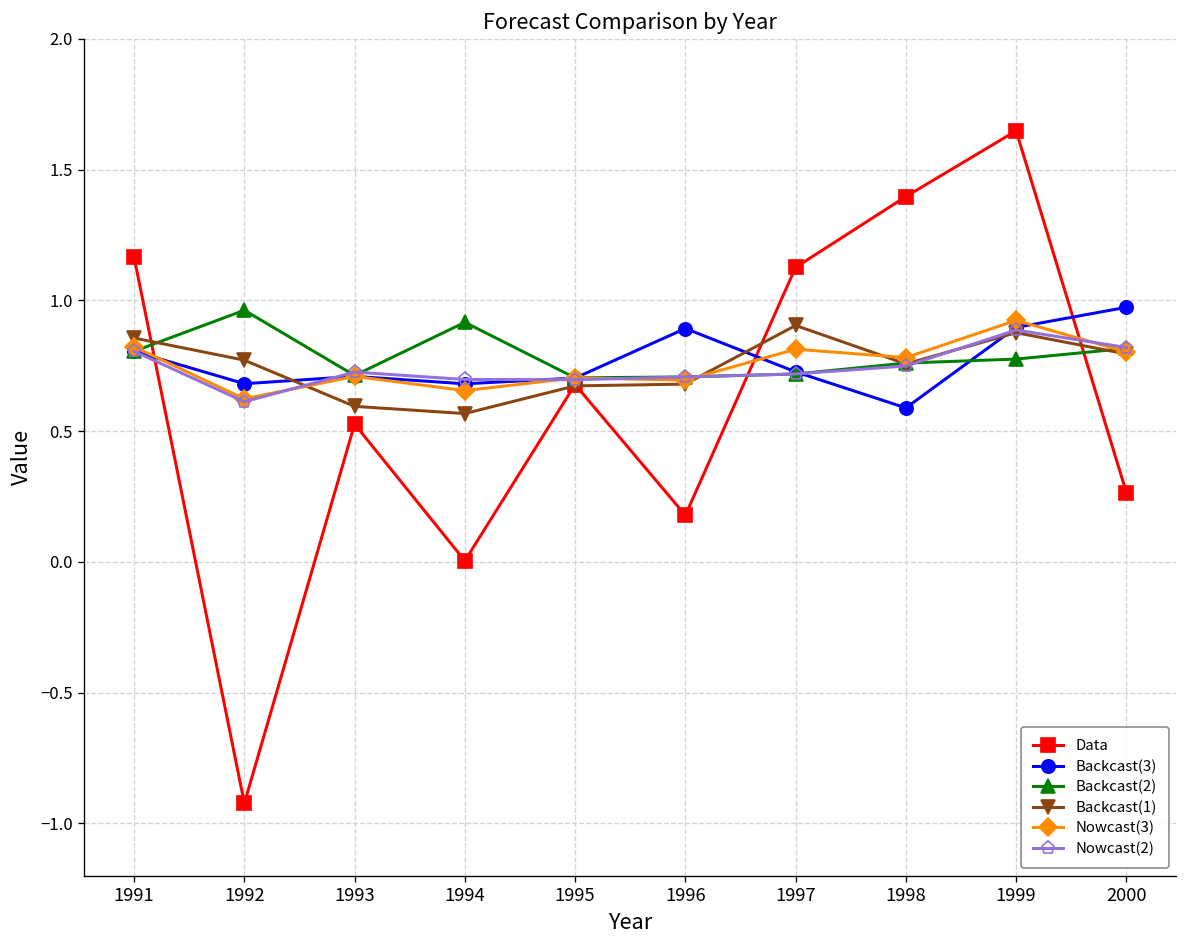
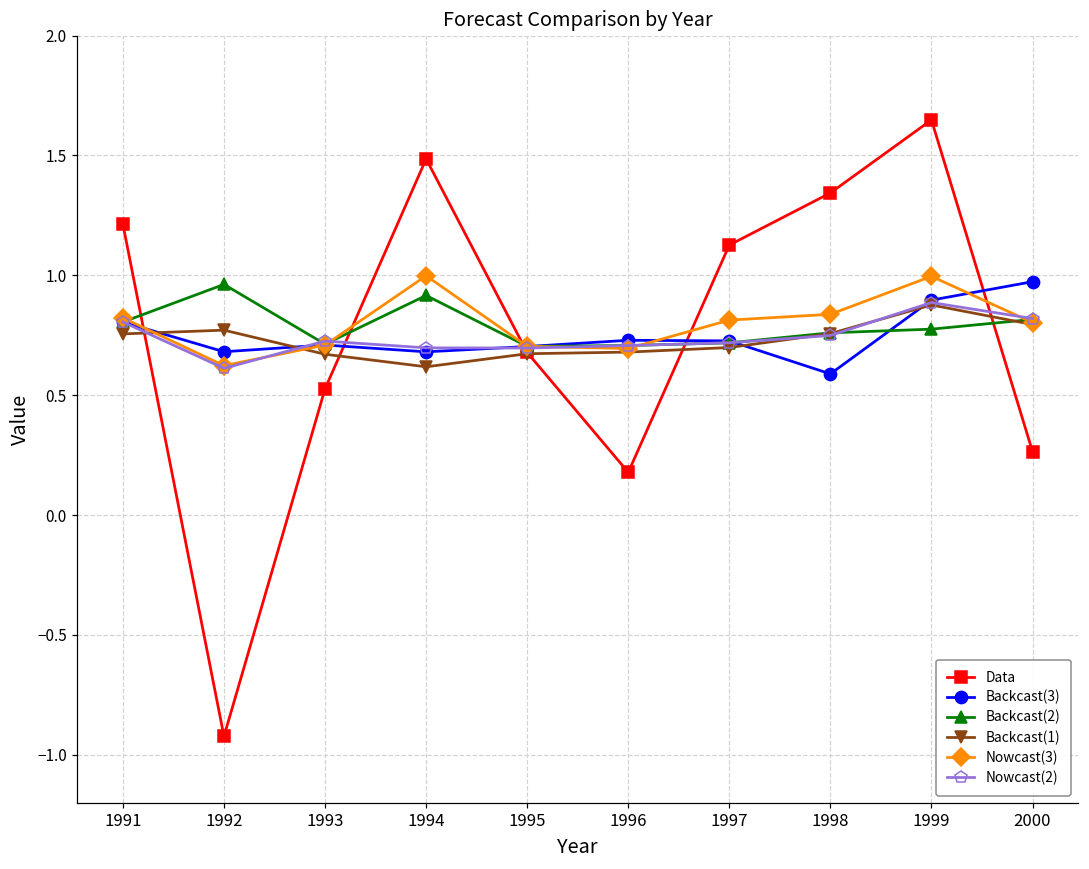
  {
    "Data": {
-     "1991": 1.17,
+     "1991": 1.21,
      "1992": -0.92,
      "1993": 0.53,
-     "1994": 0.00,
+     "1994": 1.49,
      "1996": 0.18,
      "1997": 1.13,
-     "1998": 1.40,
+     "1998": 1.34,
      "1999": 1.65,
      "2000": 0.26
    },
    "Backcast(3)": {
      "1992": 0.68,
      "1994": 0.68,
-     "1996": 0.89,
+     "1996": 0.73,
      "1998": 0.59,
      "2000": 0.97
    },
    "Backcast(2)": {
      "1992": 0.96,
      "1994": 0.92,
      "1999": 0.78
    },
    "Backcast(1)": {
-     "1991": 0.86,
+     "1991": 0.76,
      "1992": 0.77,
-     "1993": 0.59,
-     "1994": 0.57,
+     "1993": 0.67,
+     "1994": 0.62,
      "1996": 0.68,
-     "1997": 0.90
+     "1997": 0.70
    },
    "Nowcast(3)": {
      "1991": 0.82,
-     "1994": 0.65,
+     "1994": 1.00,
      "1996": 0.69,
      "1997": 0.81,
-     "1998": 0.78,
-     "1999": 0.92
+     "1998": 0.84,
+     "1999": 1.00
    },
    "Nowcast(2)": {
      "1993": 0.73,
      "1994": 0.70
    }
  }
